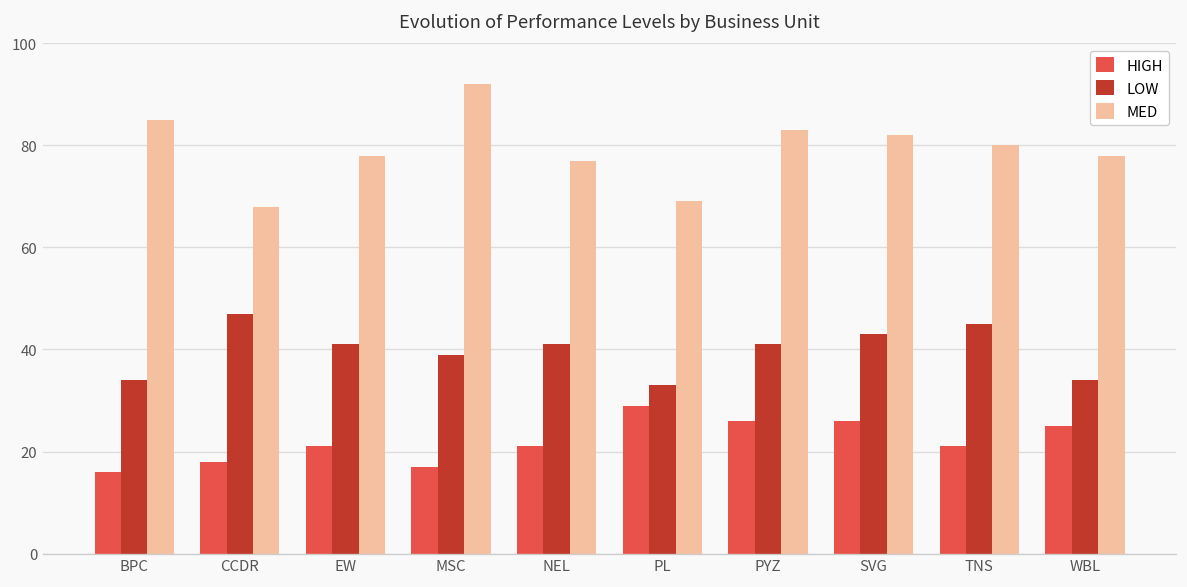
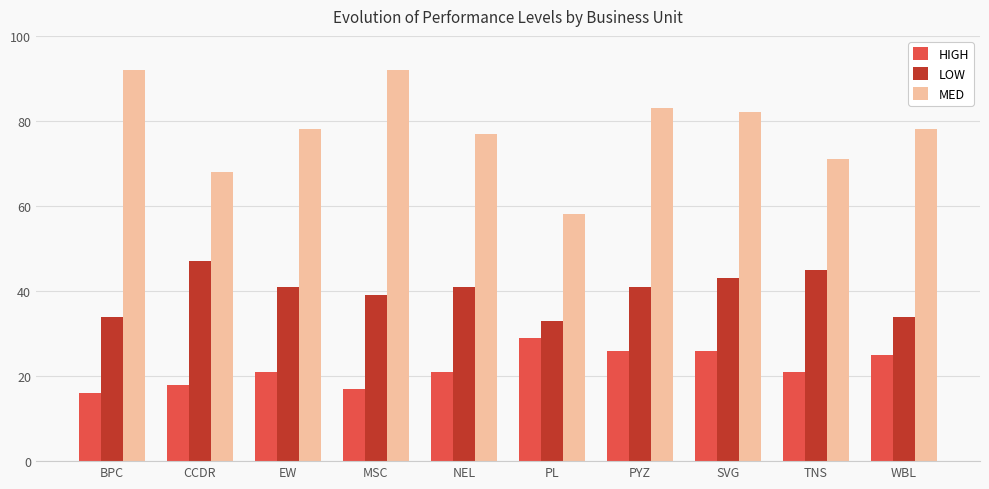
  {
    "MED": {
-     "BPC": 85,
+     "BPC": 92,
      "CCDR": 68,
      "EW": 78,
      "MSC": 92,
      "NEL": 77,
-     "PL": 69,
+     "PL": 58,
      "PYZ": 83,
      "SVG": 82,
-     "TNS": 80,
+     "TNS": 71,
      "WBL": 78
    }
  }
